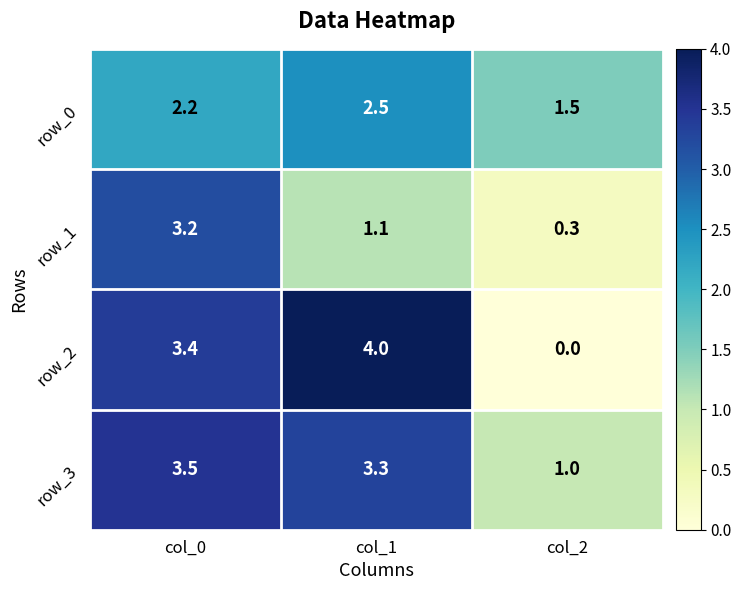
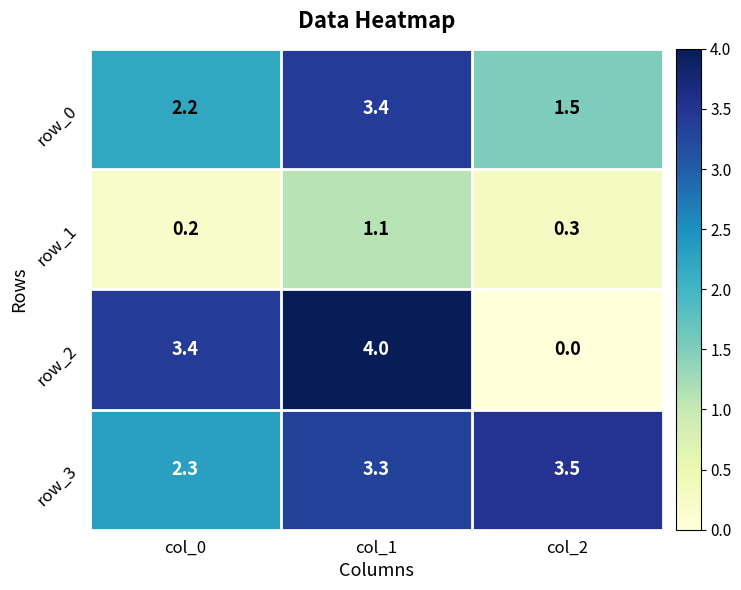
  {
    "row_0": {
      "col_0": 2.2,
-     "col_1": 2.5,
+     "col_1": 3.4,
      "col_2": 1.5
    },
    "row_1": {
-     "col_0": 3.2,
+     "col_0": 0.2,
      "col_1": 1.1,
      "col_2": 0.3
    },
    "row_2": {
      "col_0": 3.4,
      "col_1": 4.0,
      "col_2": 0.0
    },
    "row_3": {
-     "col_0": 3.5,
+     "col_0": 2.3,
      "col_1": 3.3,
-     "col_2": 1.0
+     "col_2": 3.5
    }
  }
